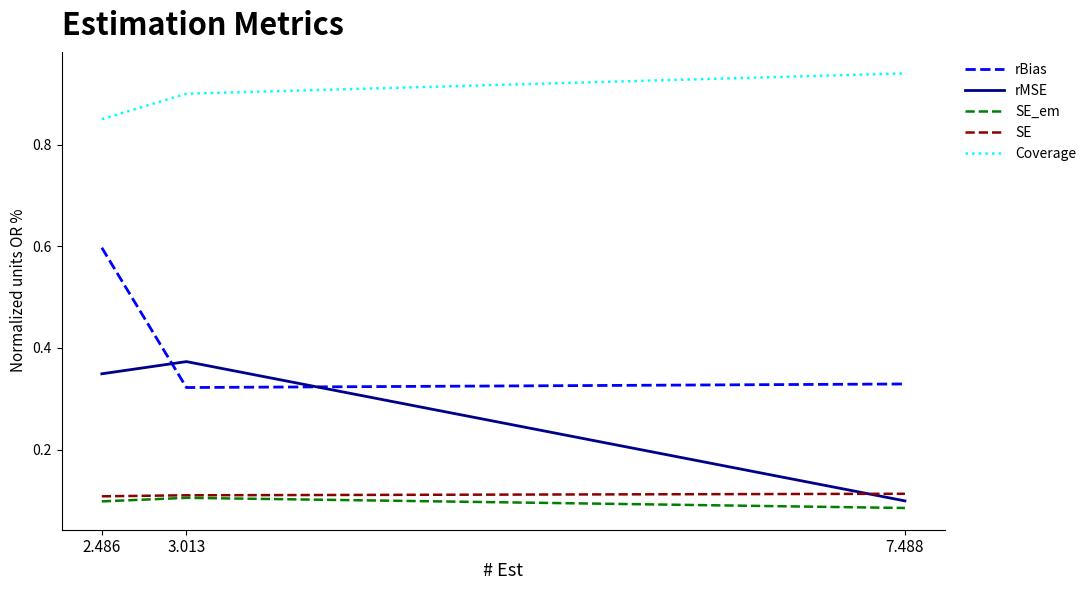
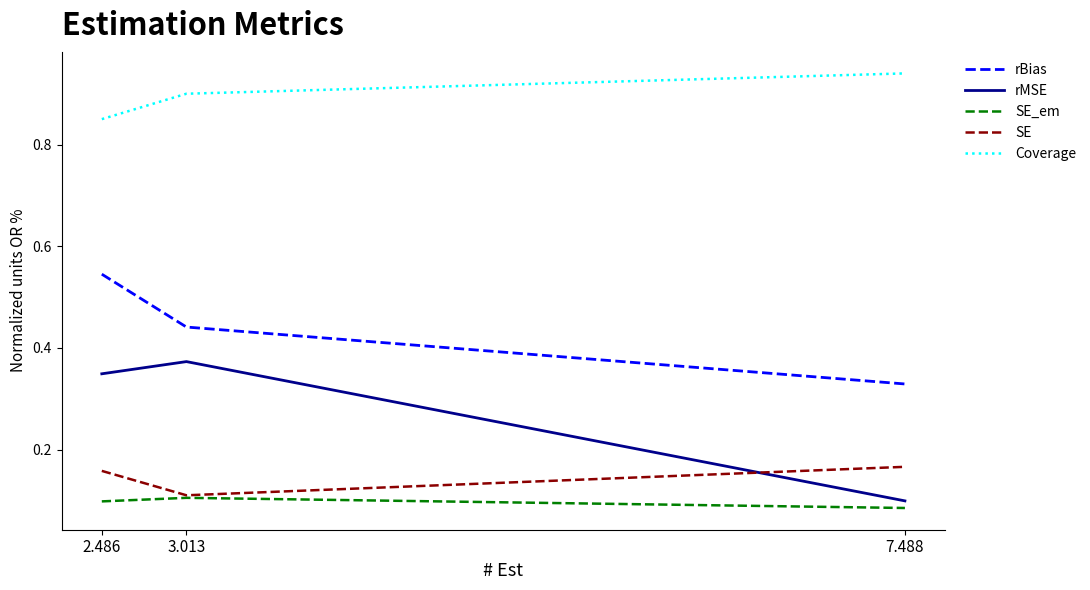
  {
    "rBias": {
-     "2.486": 0.60,
-     "3.013": 0.32,
+     "2.486": 0.55,
+     "3.013": 0.44,
      "7.488": 0.33
    },
    "rMSE": {
      "2.486": 0.35,
      "3.013": 0.37,
      "7.488": 0.10
    },
    "SE_em": {
      "2.486": 0.10,
      "7.488": 0.09
    },
    "SE": {
-     "2.486": 0.11,
-     "7.488": 0.11
+     "2.486": 0.16,
+     "7.488": 0.17
    },
    "Coverage": {
      "2.486": 0.85,
      "3.013": 0.90,
      "7.488": 0.94
    }
  }
